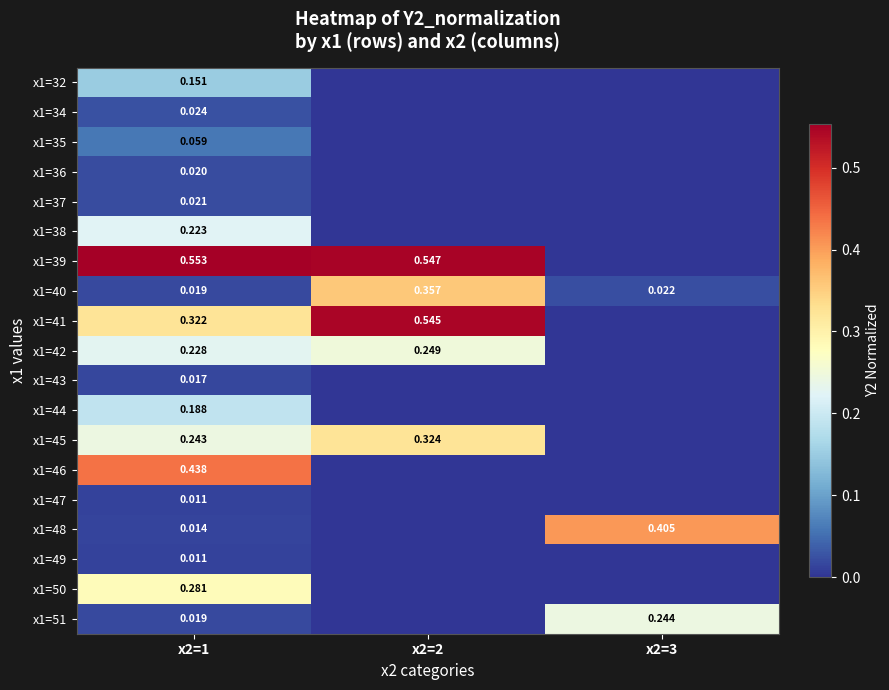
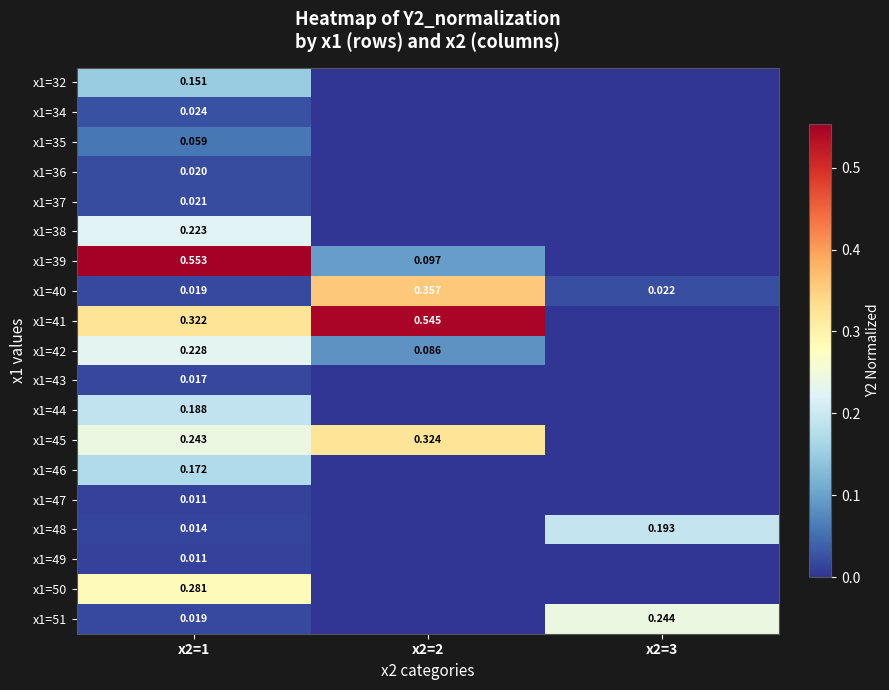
  {
    "x1=32": {
      "x2=1": 0.151
    },
    "x1=34": {
      "x2=1": 0.024
    },
    "x1=35": {
      "x2=1": 0.059
    },
    "x1=36": {
      "x2=1": 0.020
    },
    "x1=37": {
      "x2=1": 0.021
    },
    "x1=38": {
      "x2=1": 0.223
    },
    "x1=39": {
      "x2=1": 0.553,
-     "x2=2": 0.547
+     "x2=2": 0.097
    },
    "x1=40": {
      "x2=1": 0.019,
      "x2=2": 0.357,
      "x2=3": 0.022
    },
    "x1=41": {
      "x2=1": 0.322,
      "x2=2": 0.545
    },
    "x1=42": {
      "x2=1": 0.228,
-     "x2=2": 0.249
+     "x2=2": 0.086
    },
    "x1=43": {
      "x2=1": 0.017
    },
    "x1=44": {
      "x2=1": 0.188
    },
    "x1=45": {
      "x2=1": 0.243,
      "x2=2": 0.324
    },
    "x1=46": {
-     "x2=1": 0.438
+     "x2=1": 0.172
    },
    "x1=47": {
      "x2=1": 0.011
    },
    "x1=48": {
      "x2=1": 0.014,
-     "x2=3": 0.405
+     "x2=3": 0.193
    },
    "x1=49": {
      "x2=1": 0.011
    },
    "x1=50": {
      "x2=1": 0.281
    },
    "x1=51": {
      "x2=1": 0.019,
      "x2=3": 0.244
    }
  }
